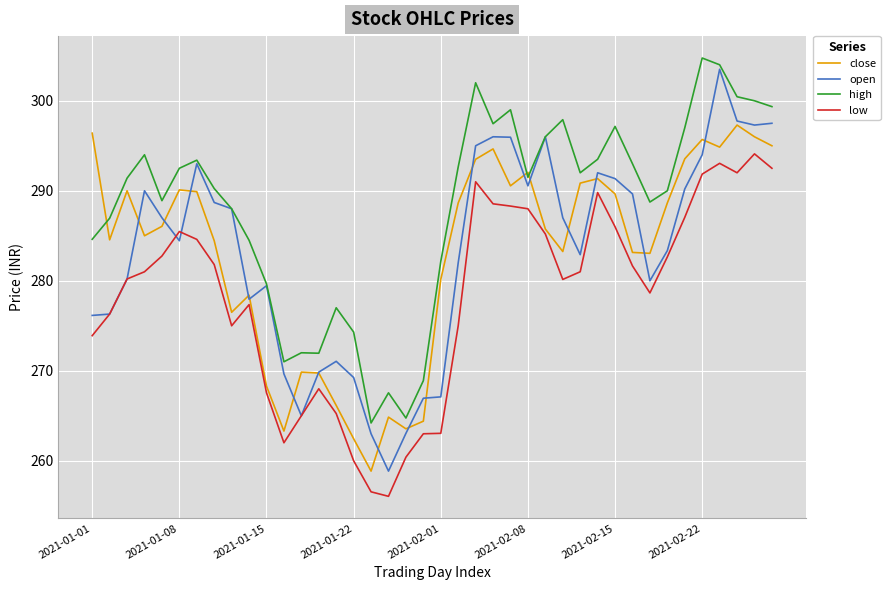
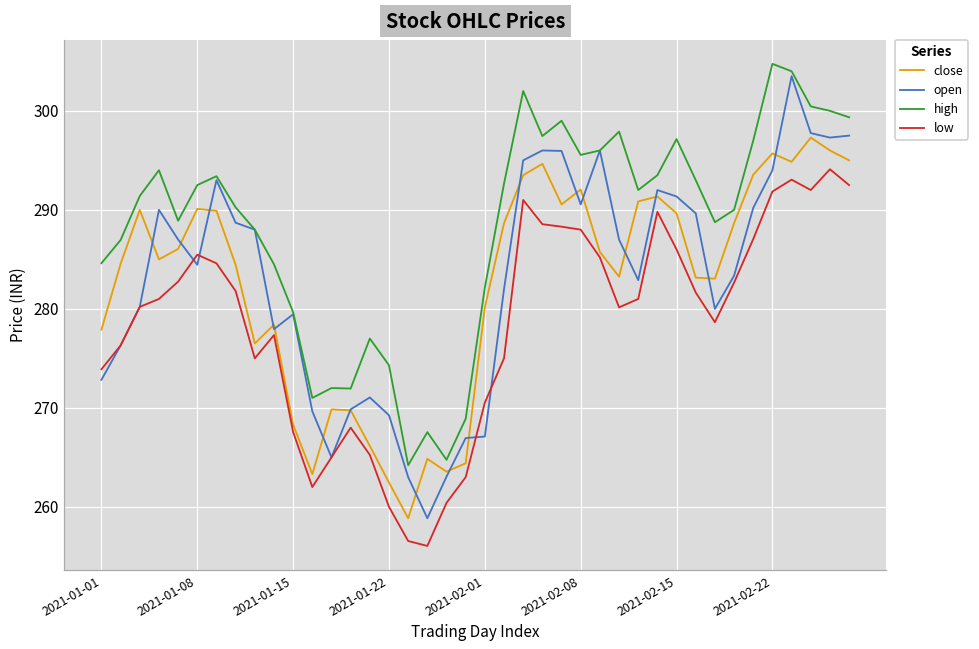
  {
    "close": {
-     "2021-01-01": 296,
+     "2021-01-01": 278,
      "2021-01-08": 290,
      "2021-01-15": 268,
      "2021-01-22": 262,
      "2021-02-01": 280,
      "2021-02-08": 292,
      "2021-02-15": 290,
      "2021-02-22": 296
    },
    "open": {
-     "2021-01-01": 276,
+     "2021-01-01": 273,
      "2021-01-08": 284,
      "2021-01-22": 269,
      "2021-02-01": 267,
      "2021-02-08": 291,
      "2021-02-15": 291,
      "2021-02-22": 294
    },
    "high": {
      "2021-01-01": 285,
      "2021-01-08": 293,
      "2021-01-22": 274,
      "2021-02-01": 282,
-     "2021-02-08": 292,
+     "2021-02-08": 296,
      "2021-02-15": 297,
      "2021-02-22": 305
    },
    "low": {
      "2021-01-01": 274,
      "2021-01-08": 285,
      "2021-01-15": 268,
      "2021-01-22": 260,
-     "2021-02-01": 263,
+     "2021-02-01": 271,
      "2021-02-08": 288,
      "2021-02-15": 286,
      "2021-02-22": 292
    }
  }
